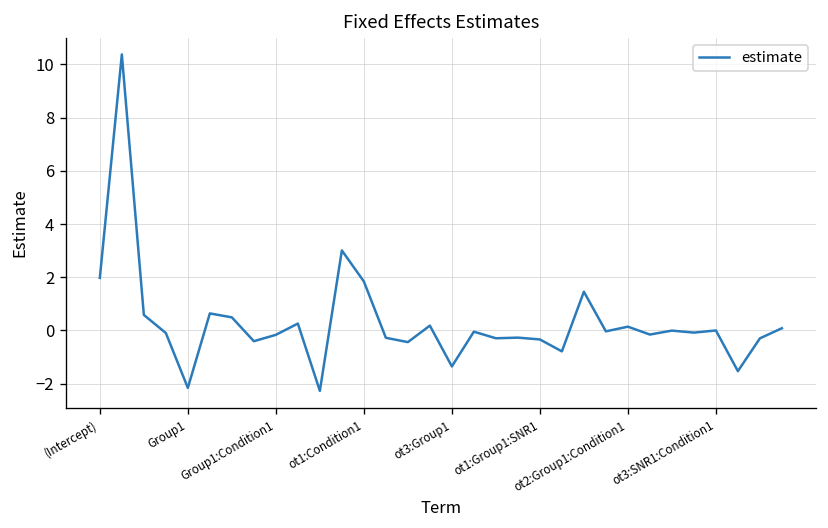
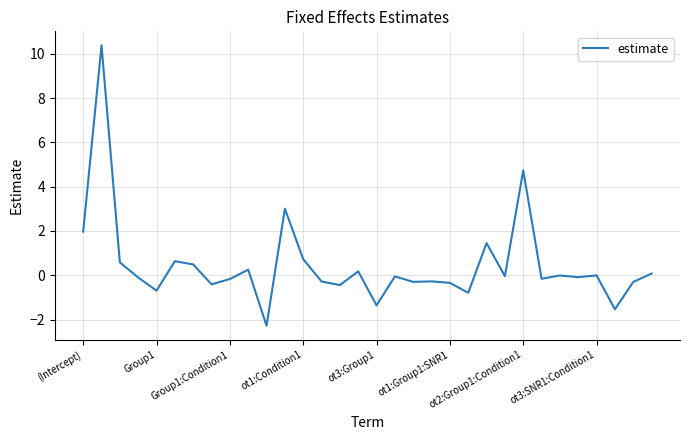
  {
    "(Intercept)": 2.0,
-   "Group1": -2.2,
+   "Group1": -0.7,
    "Group1:Condition1": -0.2,
-   "ot1:Condition1": 1.8,
+   "ot1:Condition1": 0.7,
    "ot3:Group1": -1.4,
    "ot1:Group1:SNR1": -0.3,
-   "ot2:Group1:Condition1": 0.1,
+   "ot2:Group1:Condition1": 4.7,
    "ot3:SNR1:Condition1": 0.0
  }
